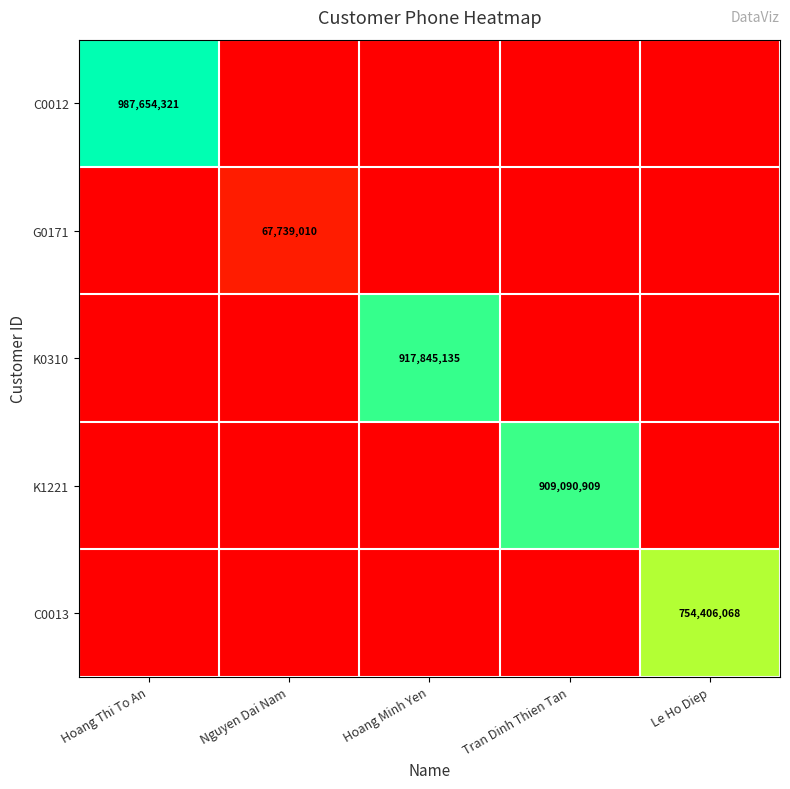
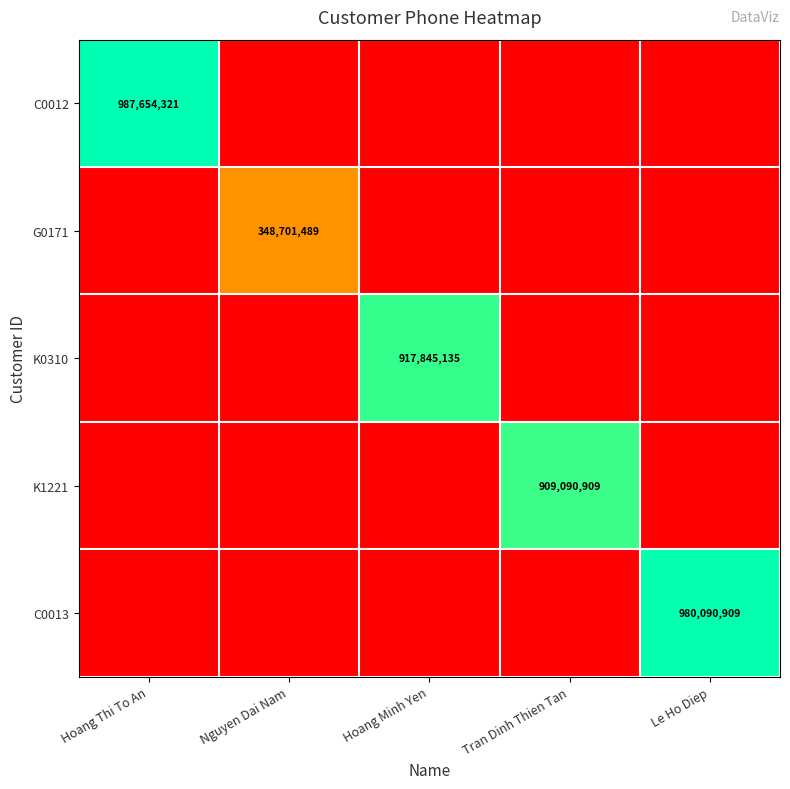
  {
    "C0012": {
      "Hoang Thi To An": "987,654,321"
    },
    "G0171": {
-     "Nguyen Dai Nam": "67,739,010"
+     "Nguyen Dai Nam": "348,701,489"
    },
    "K0310": {
      "Hoang Minh Yen": "917,845,135"
    },
    "K1221": {
      "Tran Dinh Thien Tan": "909,090,909"
    },
    "C0013": {
-     "Le Ho Diep": "754,406,068"
+     "Le Ho Diep": "980,090,909"
    }
  }
